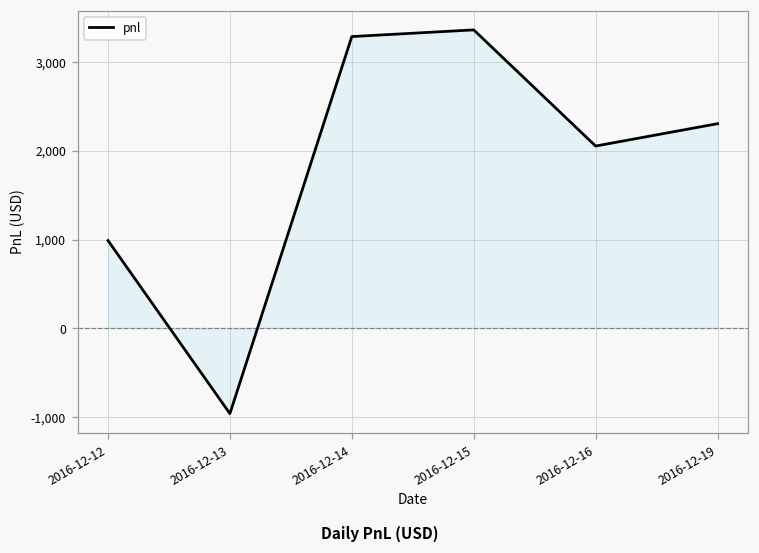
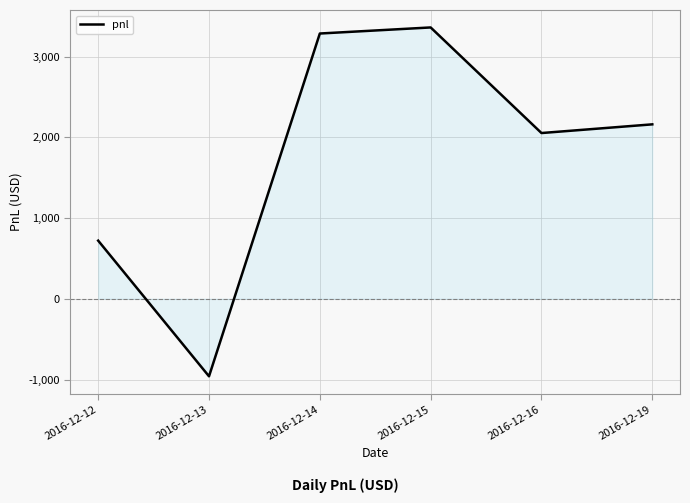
  {
    "pnl": {
-     "2016-12-12": "1,000",
+     "2016-12-12": "700",
      "2016-12-13": "-1,000",
-     "2016-12-19": "2,300"
+     "2016-12-19": "2,200"
    }
  }
